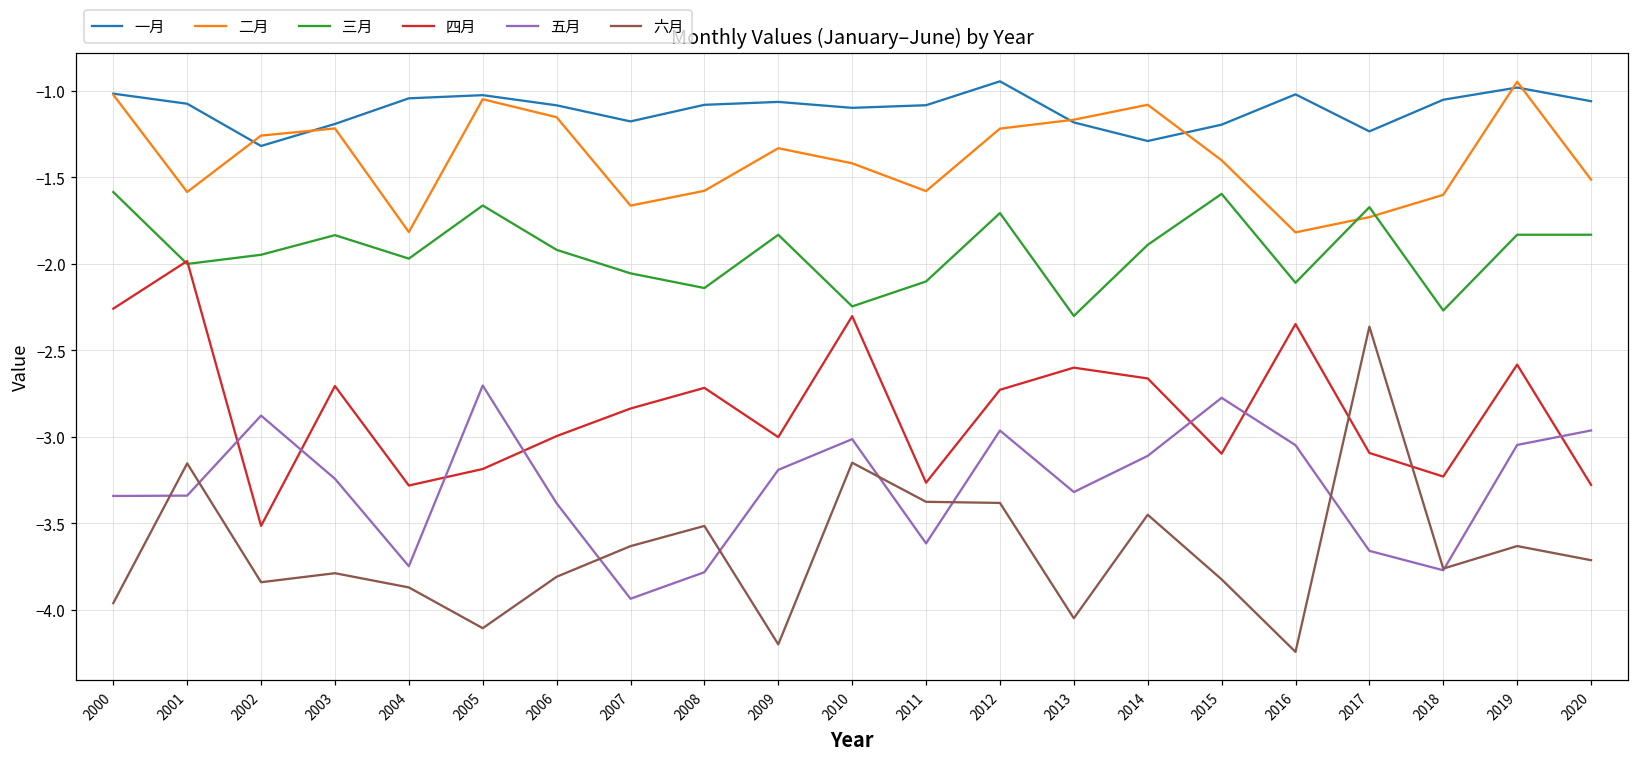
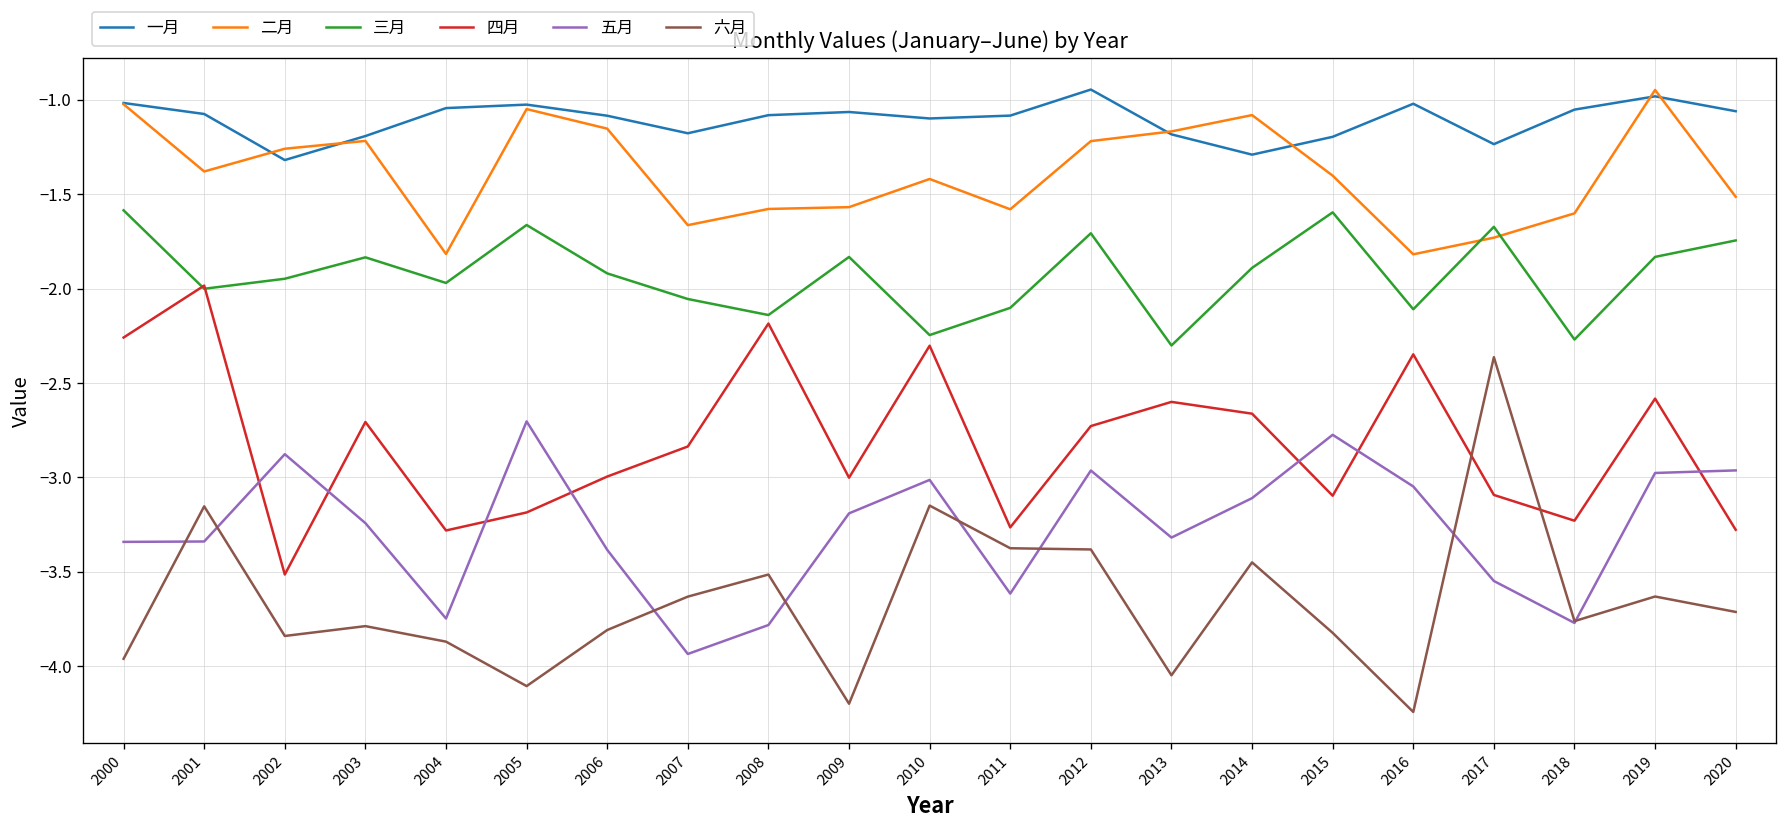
  {
    "一月": {
      "2001": -1.07,
      "2002": -1.32,
      "2003": -1.19,
      "2004": -1.04,
      "2005": -1.02,
      "2006": -1.08,
      "2007": -1.18,
      "2008": -1.08,
      "2009": -1.06,
      "2010": -1.10,
      "2011": -1.08,
      "2012": -0.95,
      "2014": -1.29,
      "2015": -1.20,
      "2016": -1.02,
      "2017": -1.23,
      "2018": -1.05,
      "2019": -0.98,
      "2020": -1.06
    },
    "二月": {
-     "2001": -1.58,
+     "2001": -1.38,
      "2002": -1.26,
      "2003": -1.22,
      "2004": -1.82,
      "2005": -1.05,
      "2006": -1.15,
      "2007": -1.66,
      "2008": -1.58,
-     "2009": -1.33,
+     "2009": -1.57,
      "2010": -1.42,
      "2011": -1.58,
      "2012": -1.22,
      "2014": -1.08,
      "2015": -1.40,
      "2016": -1.82,
      "2017": -1.73,
      "2018": -1.60,
      "2019": -0.95,
      "2020": -1.51
    },
    "三月": {
      "2000": -1.59,
      "2001": -2.00,
      "2002": -1.95,
      "2003": -1.83,
      "2004": -1.97,
      "2005": -1.66,
      "2006": -1.92,
      "2007": -2.06,
      "2008": -2.14,
      "2009": -1.83,
      "2010": -2.25,
      "2011": -2.10,
      "2012": -1.71,
      "2013": -2.30,
      "2014": -1.89,
      "2015": -1.60,
      "2016": -2.11,
      "2017": -1.67,
      "2018": -2.27,
      "2019": -1.83,
-     "2020": -1.83
+     "2020": -1.74
    },
    "四月": {
      "2000": -2.26,
      "2001": -1.98,
      "2002": -3.51,
      "2003": -2.71,
      "2004": -3.28,
      "2005": -3.19,
      "2006": -3.00,
      "2007": -2.84,
-     "2008": -2.72,
+     "2008": -2.19,
      "2009": -3.00,
      "2010": -2.30,
      "2011": -3.27,
      "2012": -2.73,
      "2013": -2.60,
      "2014": -2.66,
      "2015": -3.10,
      "2016": -2.35,
      "2017": -3.09,
      "2018": -3.23,
      "2019": -2.58,
      "2020": -3.28
    },
    "五月": {
      "2000": -3.34,
      "2001": -3.34,
      "2002": -2.88,
      "2003": -3.24,
      "2004": -3.75,
      "2005": -2.70,
      "2006": -3.38,
      "2007": -3.94,
      "2008": -3.78,
      "2009": -3.19,
      "2010": -3.01,
      "2011": -3.62,
      "2012": -2.96,
      "2013": -3.32,
      "2014": -3.11,
      "2015": -2.77,
      "2016": -3.05,
-     "2017": -3.66,
-     "2019": -3.05,
+     "2017": -3.55,
+     "2019": -2.98,
      "2020": -2.96
    },
    "六月": {
      "2000": -3.96,
      "2001": -3.15,
      "2002": -3.84,
      "2003": -3.79,
      "2004": -3.87,
      "2005": -4.11,
      "2006": -3.81,
      "2007": -3.63,
      "2008": -3.51,
      "2009": -4.20,
      "2010": -3.15,
      "2011": -3.38,
      "2012": -3.38,
      "2013": -4.05,
      "2014": -3.45,
      "2015": -3.82,
      "2016": -4.24,
      "2017": -2.36,
      "2019": -3.63,
      "2020": -3.71
    }
  }
